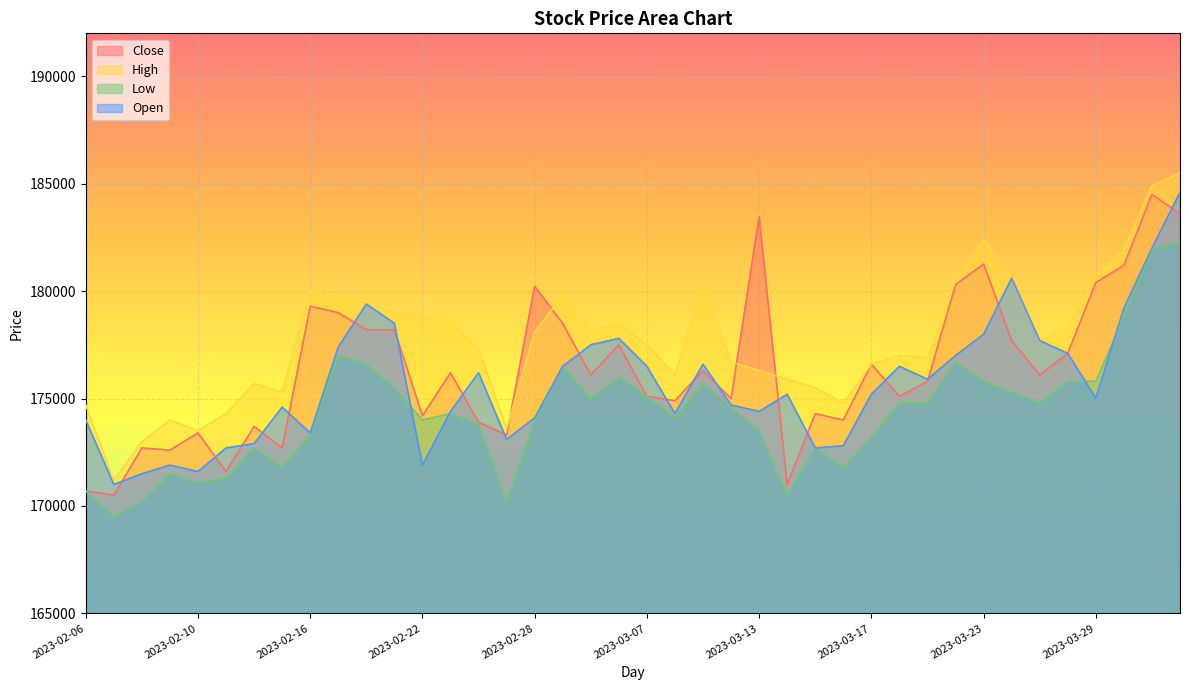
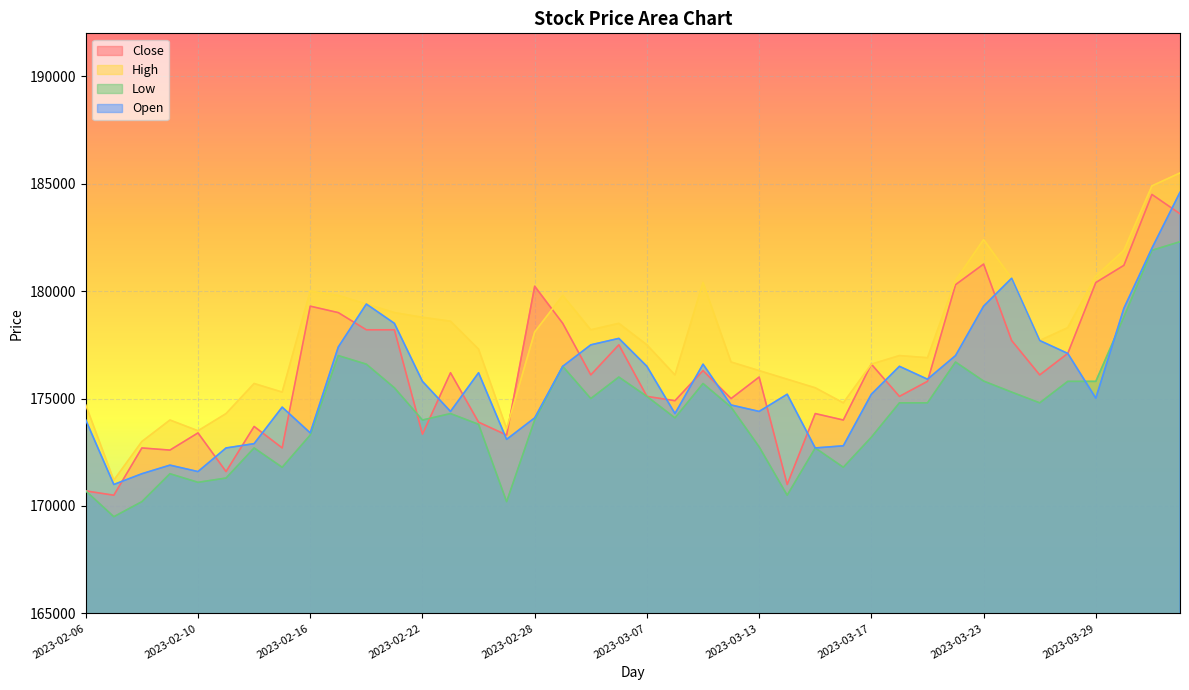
  {
    "Close": {
      "2023-02-16": 179300,
-     "2023-02-22": 174200,
+     "2023-02-22": 173300,
      "2023-02-28": 180200,
-     "2023-03-13": 183400,
+     "2023-03-13": 176000,
      "2023-03-23": 181300,
      "2023-03-29": 180400
    },
    "High": {
      "2023-02-06": 174700,
      "2023-02-16": 180000,
      "2023-02-22": 178800,
      "2023-02-28": 178100,
      "2023-03-07": 177500,
      "2023-03-13": 176300,
      "2023-03-23": 182400,
      "2023-03-29": 180700
    },
    "Low": {
      "2023-02-10": 171100,
      "2023-02-22": 174000,
-     "2023-03-13": 173500,
+     "2023-03-13": 172800,
      "2023-03-17": 173200,
      "2023-03-23": 175800,
      "2023-03-29": 175800
    },
    "Open": {
      "2023-02-06": 174000,
      "2023-02-10": 171600,
-     "2023-02-22": 171900,
+     "2023-02-22": 175800,
      "2023-03-07": 176500,
      "2023-03-13": 174400,
      "2023-03-17": 175200,
-     "2023-03-23": 178000,
+     "2023-03-23": 179300,
      "2023-03-29": 175000
    }
  }
